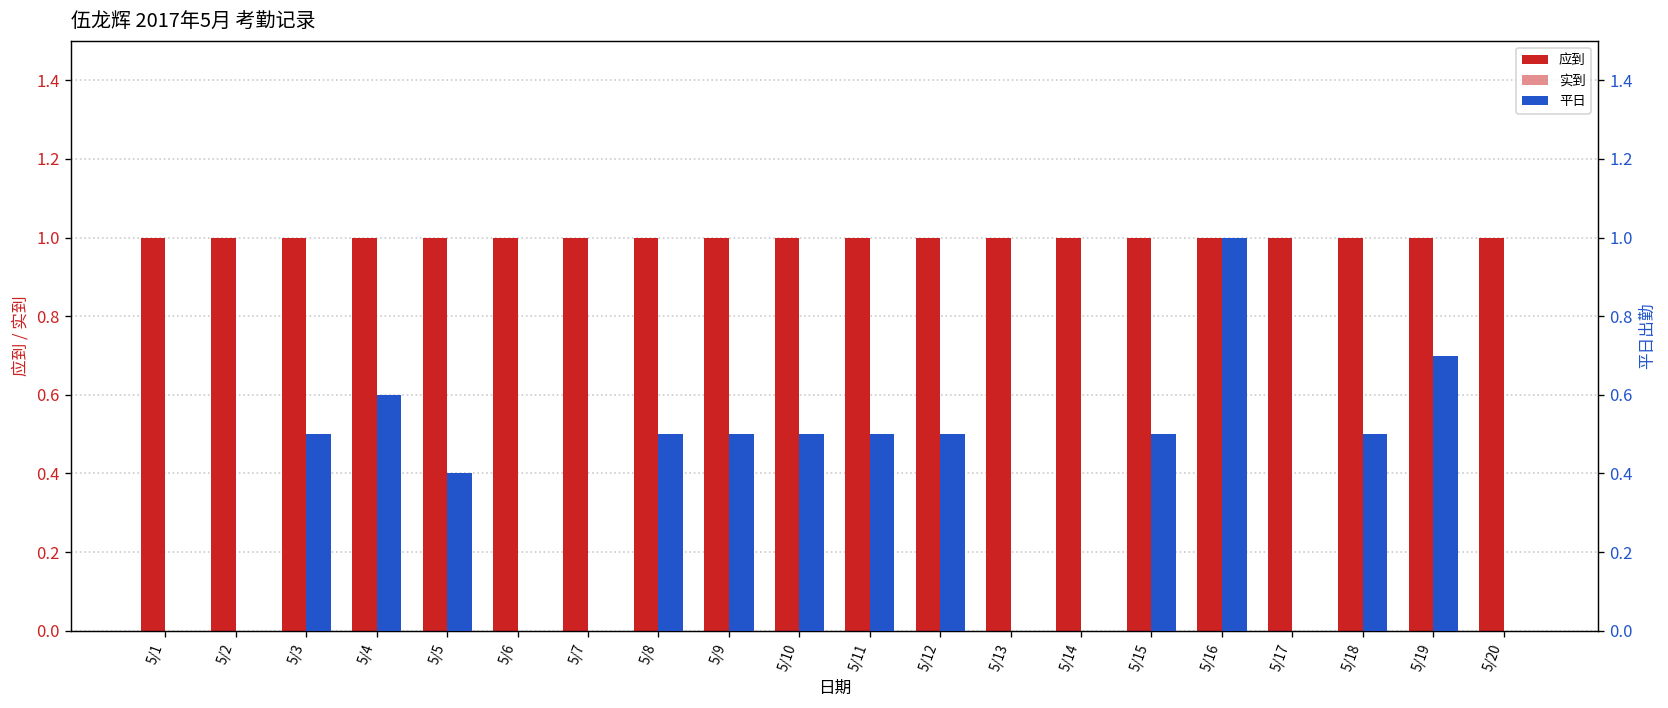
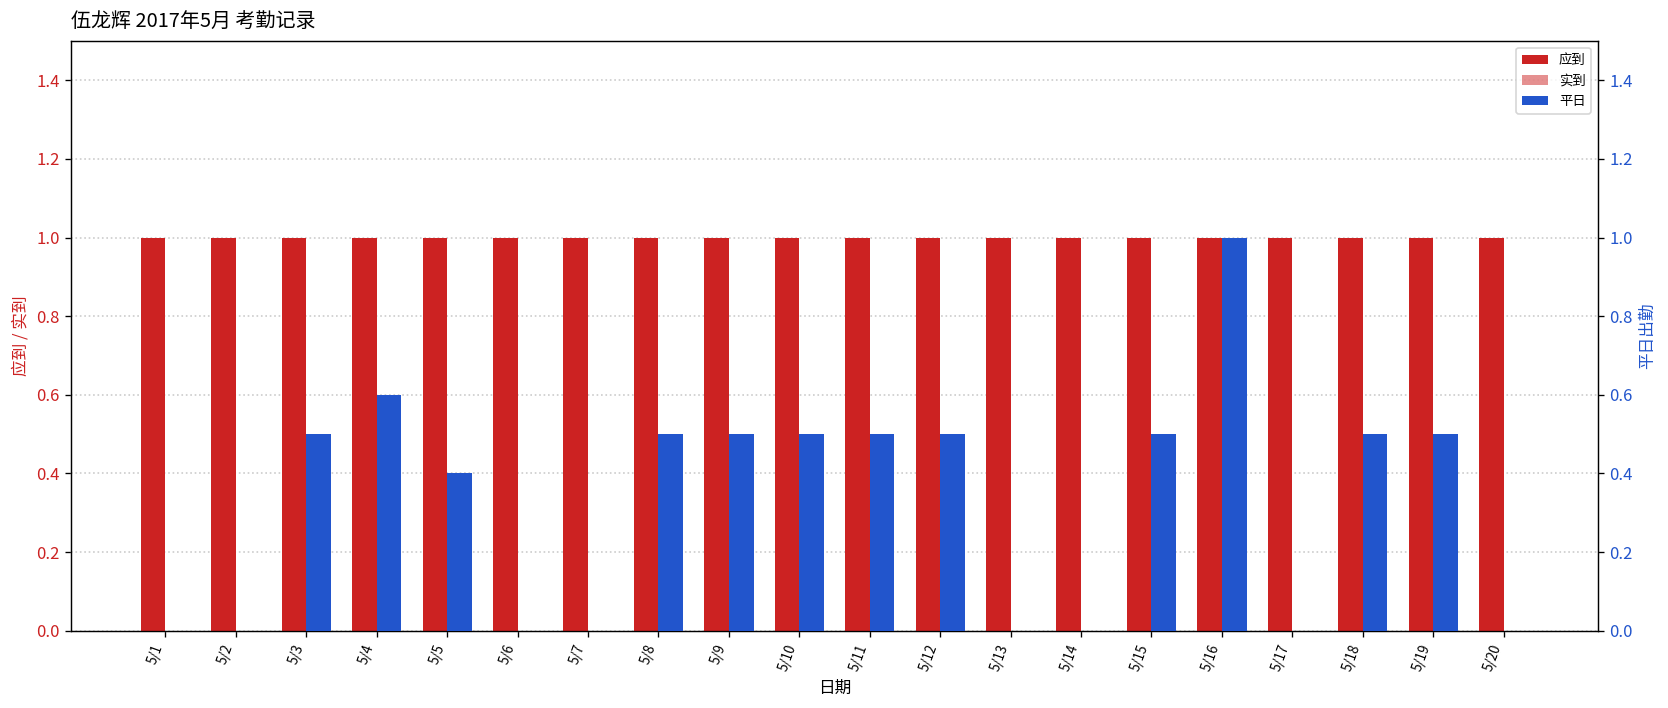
  {
    "平日": {
      "5/1": 0.0,
      "5/2": 0.0,
      "5/3": 0.5,
      "5/4": 0.6,
      "5/5": 0.4,
      "5/6": 0.0,
      "5/7": 0.0,
      "5/8": 0.5,
      "5/9": 0.5,
      "5/10": 0.5,
      "5/11": 0.5,
      "5/12": 0.5,
      "5/13": 0.0,
      "5/14": 0.0,
      "5/15": 0.5,
      "5/16": 1.0,
      "5/17": 0.0,
      "5/18": 0.5,
-     "5/19": 0.7,
+     "5/19": 0.5,
      "5/20": 0.0
    }
  }
